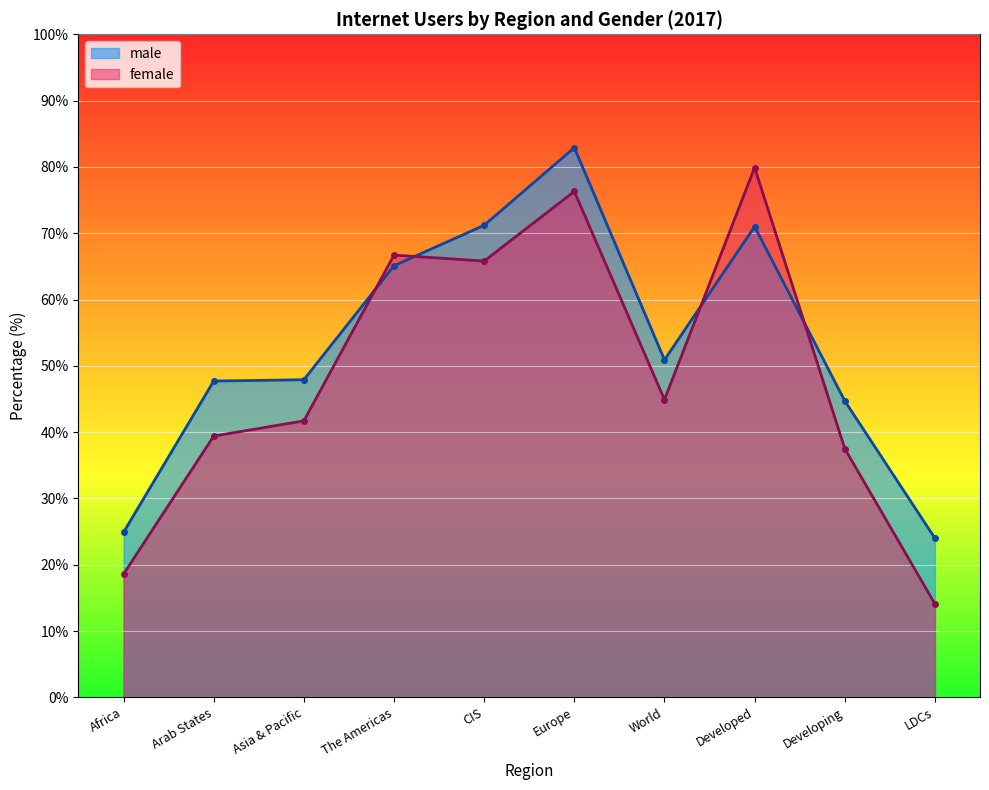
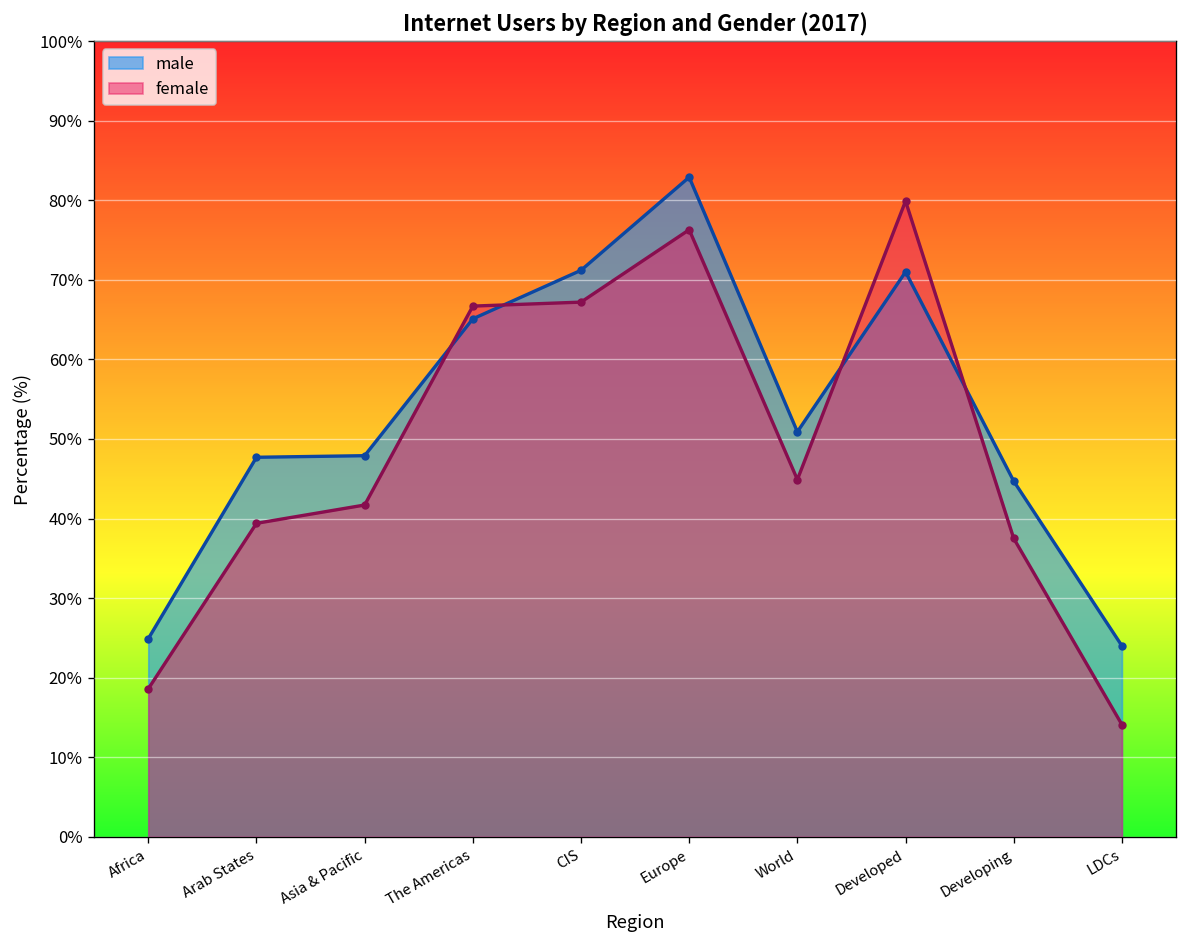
  {
    "male": {
      "Africa": "25%",
      "Arab States": "48%",
      "Asia & Pacific": "48%",
      "The Americas": "65%",
      "CIS": "71%",
      "Europe": "83%",
      "World": "51%",
      "Developed": "71%",
      "Developing": "45%",
      "LDCs": "24%"
    },
    "female": {
      "Africa": "19%",
      "Arab States": "39%",
      "Asia & Pacific": "42%",
      "The Americas": "67%",
-     "CIS": "66%",
+     "CIS": "67%",
      "Europe": "76%",
      "World": "45%",
      "Developed": "80%",
      "Developing": "38%",
      "LDCs": "14%"
    }
  }
